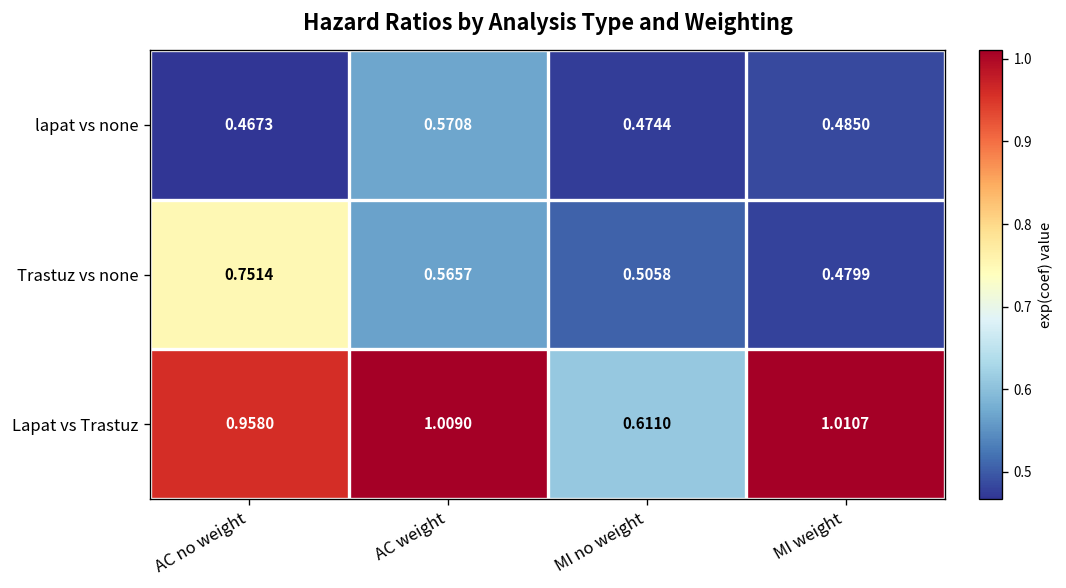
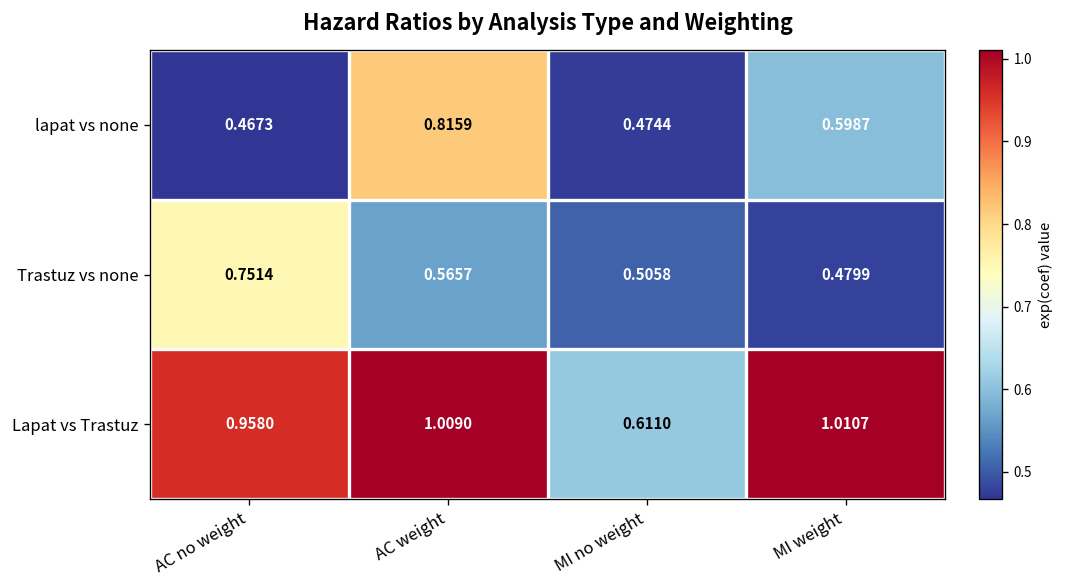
  {
    "lapat vs none": {
      "AC no weight": 0.4673,
-     "AC weight": 0.5708,
+     "AC weight": 0.8159,
      "MI no weight": 0.4744,
-     "MI weight": 0.4850
+     "MI weight": 0.5987
    },
    "Trastuz vs none": {
      "AC no weight": 0.7514,
      "AC weight": 0.5657,
      "MI no weight": 0.5058,
      "MI weight": 0.4799
    },
    "Lapat vs Trastuz": {
      "AC no weight": 0.9580,
      "AC weight": 1.0090,
      "MI no weight": 0.6110,
      "MI weight": 1.0107
    }
  }
